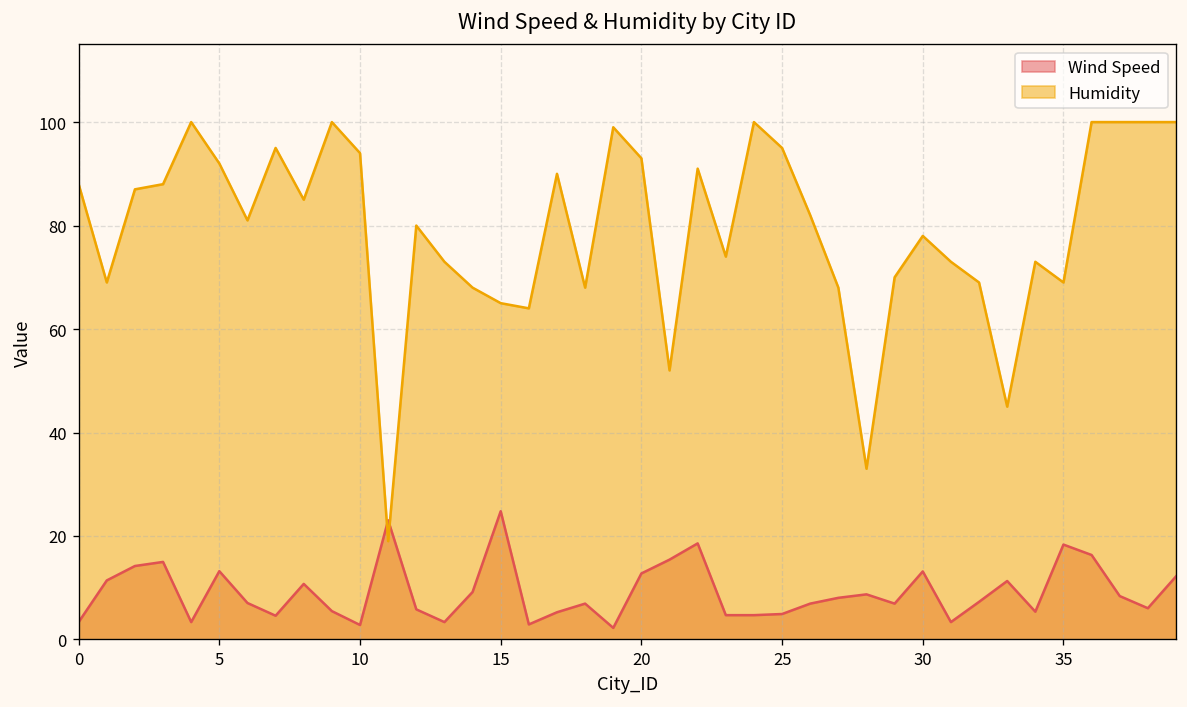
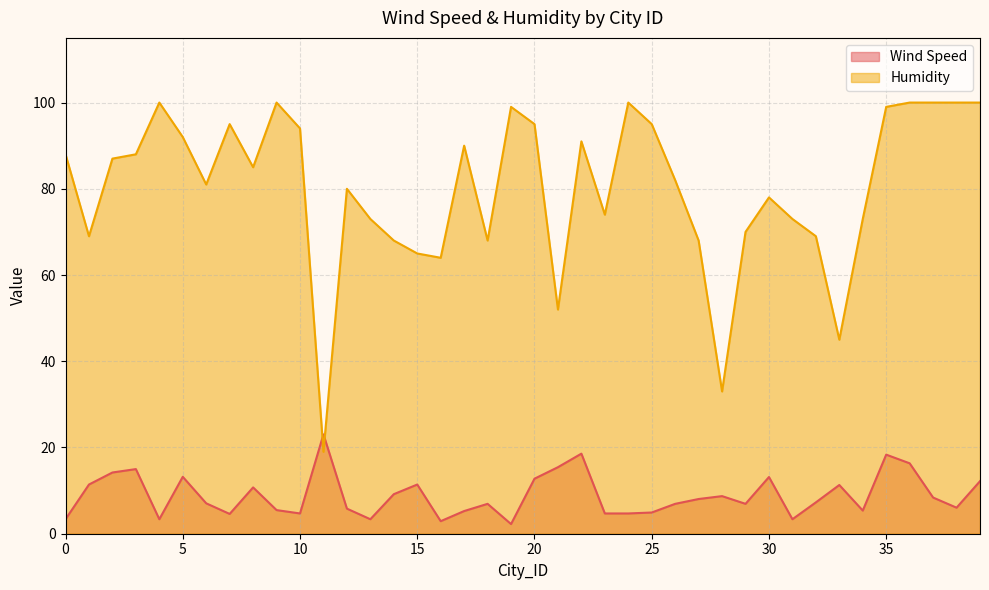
  {
    "Wind Speed": {
      "0": 3,
      "5": 13,
-     "10": 3,
-     "15": 25,
+     "10": 5,
+     "15": 11,
      "20": 13,
      "25": 5,
      "30": 13,
      "35": 18
    },
    "Humidity": {
      "0": 88,
      "5": 92,
      "10": 94,
      "15": 65,
-     "20": 93,
+     "20": 95,
      "25": 95,
      "30": 78,
-     "35": 69
+     "35": 99
    }
  }
